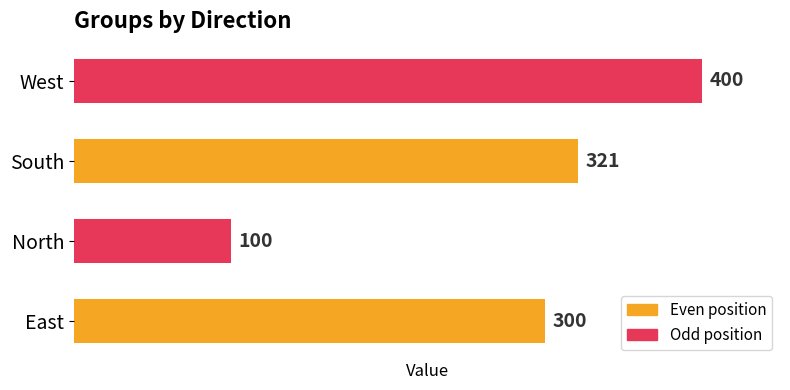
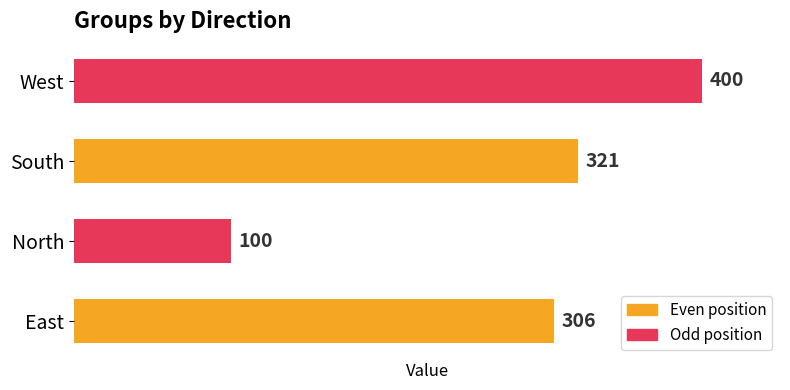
  {
    "West": 400,
    "South": 321,
    "North": 100,
-   "East": 300
+   "East": 306
  }
